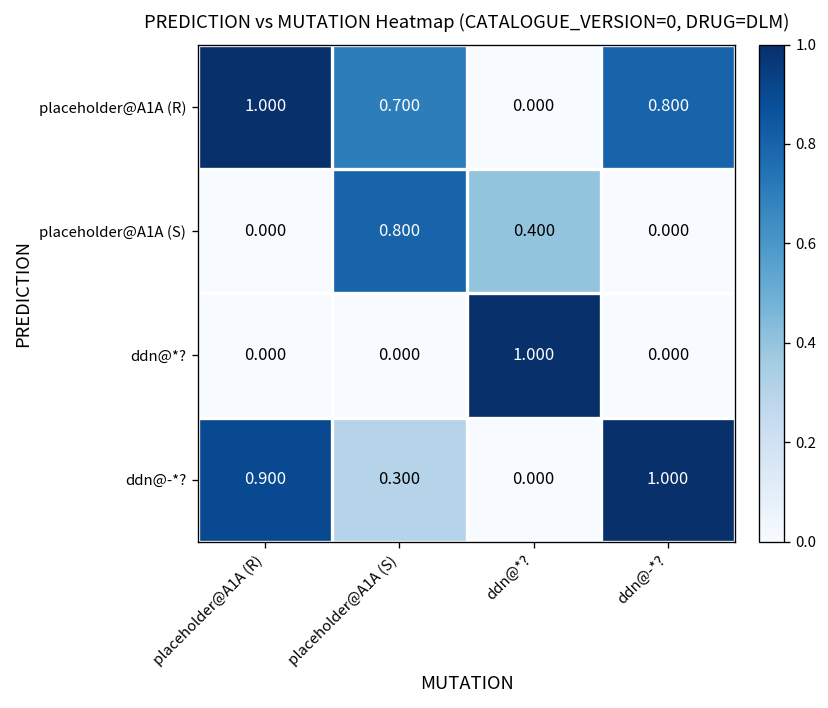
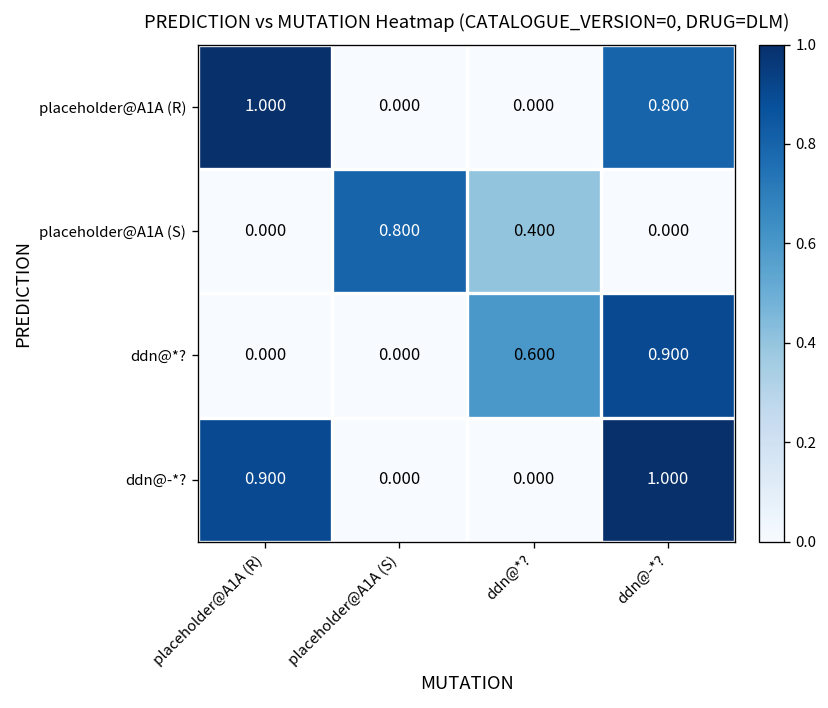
  {
    "placeholder@A1A (R)": {
      "placeholder@A1A (R)": 1.000,
-     "placeholder@A1A (S)": 0.700,
+     "placeholder@A1A (S)": 0.000,
      "ddn@*?": 0.000,
      "ddn@-*?": 0.800
    },
    "placeholder@A1A (S)": {
      "placeholder@A1A (R)": 0.000,
      "placeholder@A1A (S)": 0.800,
      "ddn@*?": 0.400,
      "ddn@-*?": 0.000
    },
    "ddn@*?": {
      "placeholder@A1A (R)": 0.000,
      "placeholder@A1A (S)": 0.000,
-     "ddn@*?": 1.000,
-     "ddn@-*?": 0.000
+     "ddn@*?": 0.600,
+     "ddn@-*?": 0.900
    },
    "ddn@-*?": {
      "placeholder@A1A (R)": 0.900,
-     "placeholder@A1A (S)": 0.300,
+     "placeholder@A1A (S)": 0.000,
      "ddn@*?": 0.000,
      "ddn@-*?": 1.000
    }
  }
